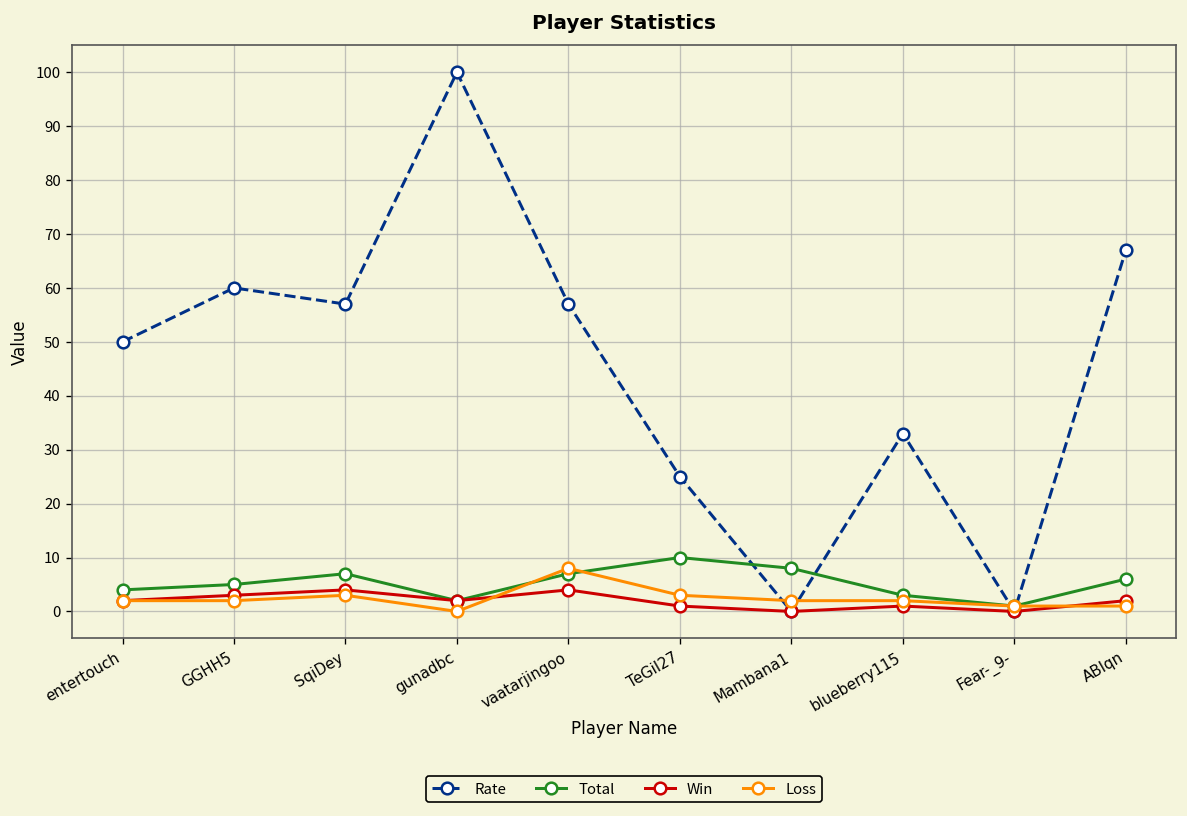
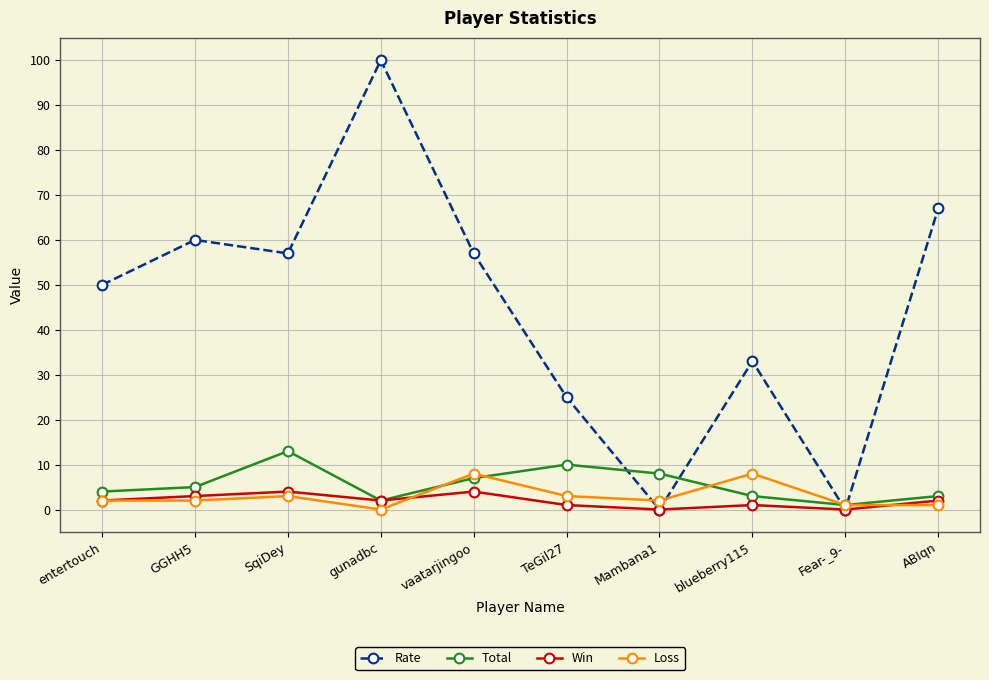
  {
    "Rate": {
      "entertouch": 50,
      "GGHH5": 60,
      "SqiDey": 57,
      "gunadbc": 100,
      "vaatarjingoo": 57,
      "TeGil27": 25,
      "blueberry115": 33,
      "ABIqn": 67
    },
    "Total": {
      "entertouch": 4,
      "GGHH5": 5,
-     "SqiDey": 7,
+     "SqiDey": 13,
      "vaatarjingoo": 7,
      "TeGil27": 10,
      "Mambana1": 8,
      "blueberry115": 3,
-     "ABIqn": 6
+     "ABIqn": 3
    },
    "Win": {
      "GGHH5": 3,
      "SqiDey": 4,
      "vaatarjingoo": 4,
      "TeGil27": 1,
      "blueberry115": 1,
      "ABIqn": 2
    },
    "Loss": {
      "GGHH5": 2,
      "SqiDey": 3,
      "gunadbc": 0,
      "vaatarjingoo": 8,
      "TeGil27": 3,
      "Mambana1": 2,
-     "blueberry115": 2,
+     "blueberry115": 8,
      "ABIqn": 1
    }
  }
